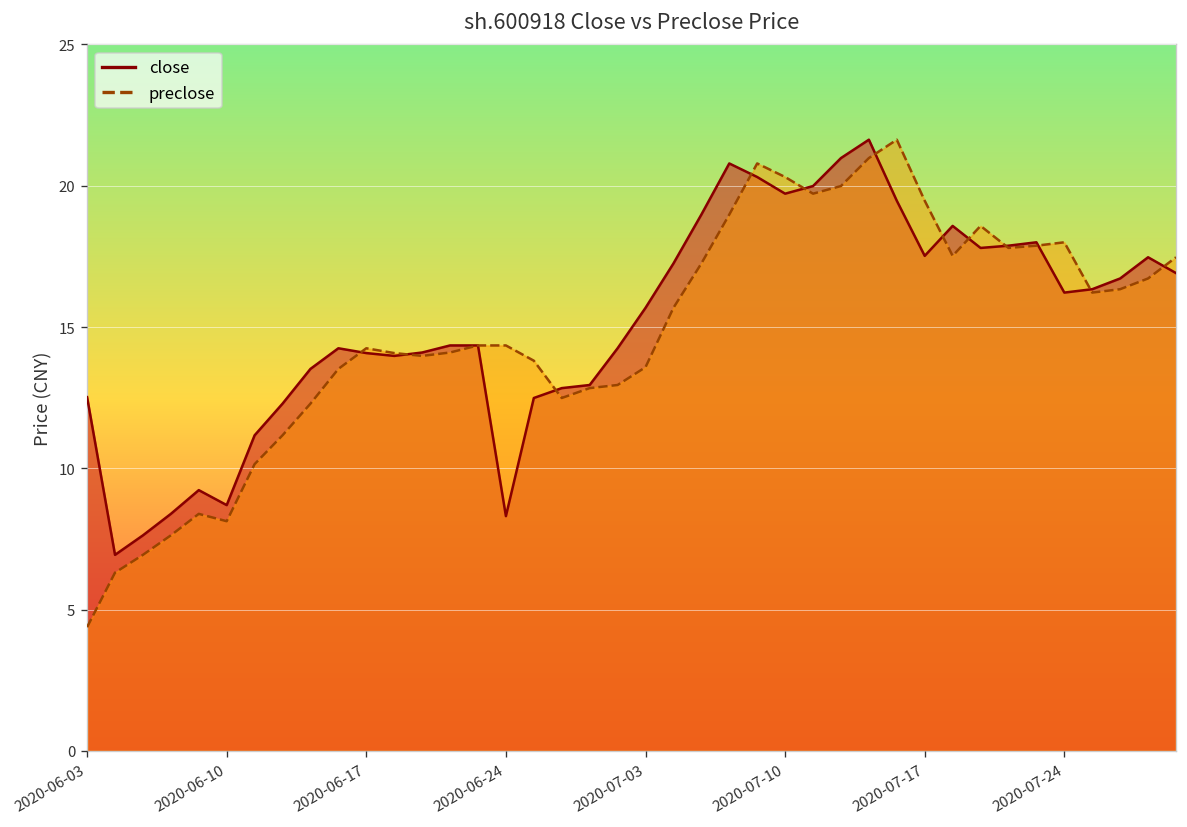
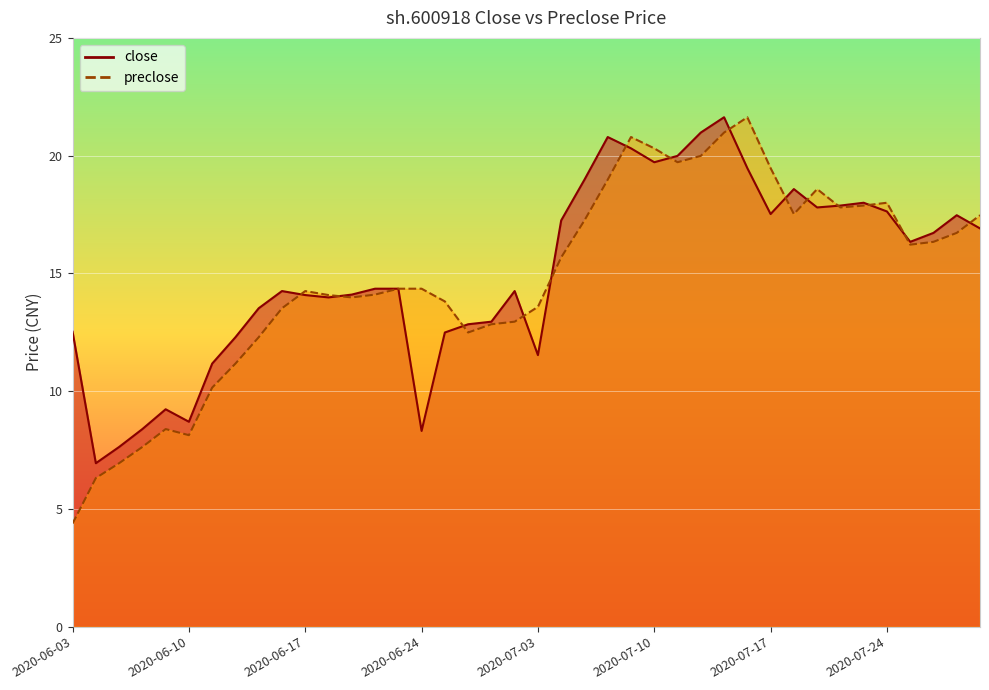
  {
    "close": {
      "2020-06-03": 12.5,
      "2020-06-10": 8.7,
      "2020-06-17": 14.1,
      "2020-06-24": 8.3,
-     "2020-07-03": 15.7,
+     "2020-07-03": 11.5,
      "2020-07-10": 19.7,
      "2020-07-17": 17.5,
-     "2020-07-24": 16.2
+     "2020-07-24": 17.6
    },
    "preclose": {
      "2020-06-03": 4.4,
      "2020-06-10": 8.1,
      "2020-06-17": 14.3,
      "2020-06-24": 14.4,
      "2020-07-03": 13.6,
      "2020-07-10": 20.3,
      "2020-07-17": 19.5,
      "2020-07-24": 18.0
    }
  }
